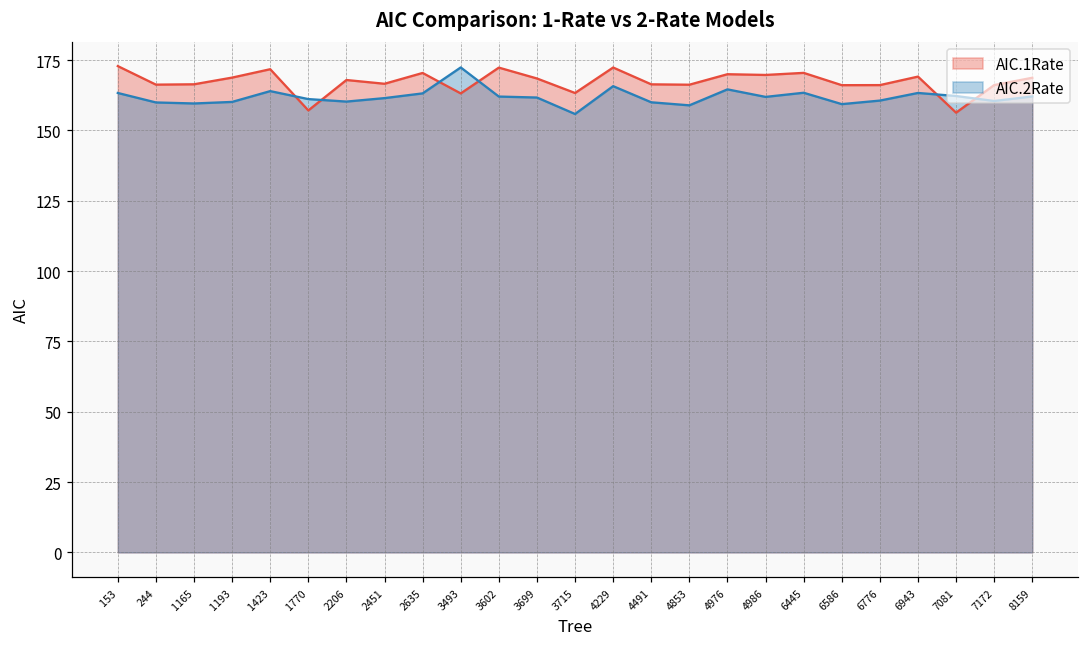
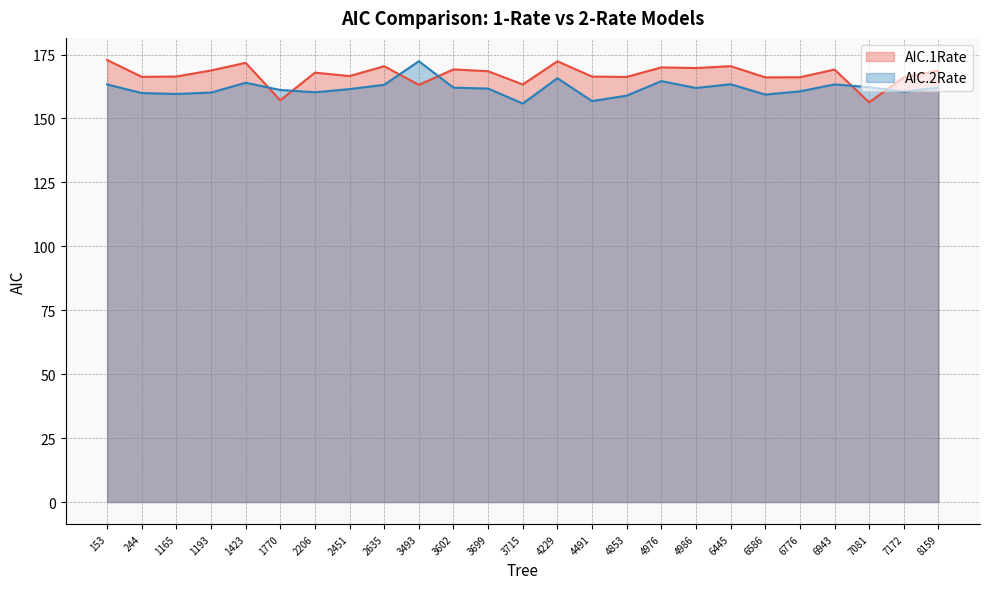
  {
    "AIC.1Rate": {
      "153": 173,
      "244": 166,
      "1165": 166,
      "1193": 169,
      "1423": 172,
      "1770": 157,
      "2206": 168,
      "2451": 167,
      "2635": 170,
      "3493": 163,
-     "3602": 172,
+     "3602": 169,
      "3699": 168,
      "3715": 163,
      "4229": 172,
      "4491": 166,
      "4853": 166,
      "4976": 170,
      "4986": 170,
      "6445": 170,
      "6586": 166,
      "6776": 166,
      "6943": 169,
      "7081": 156
    },
    "AIC.2Rate": {
      "153": 163,
      "244": 160,
      "1165": 160,
      "1193": 160,
      "1423": 164,
      "1770": 161,
      "2206": 160,
      "2451": 161,
      "2635": 163,
      "3493": 172,
      "3602": 162,
      "3699": 162,
      "3715": 156,
      "4229": 166,
-     "4491": 160,
+     "4491": 157,
      "4853": 159,
      "4976": 165,
      "4986": 162,
      "6445": 163,
      "6586": 159,
      "6776": 161,
      "6943": 163,
      "7172": 160
    }
  }
